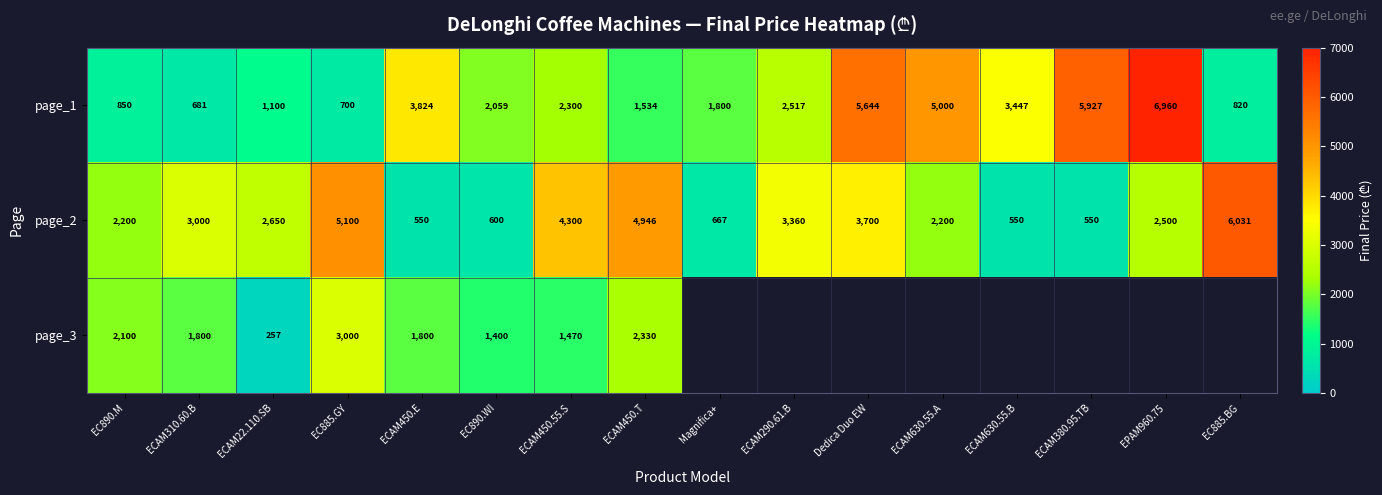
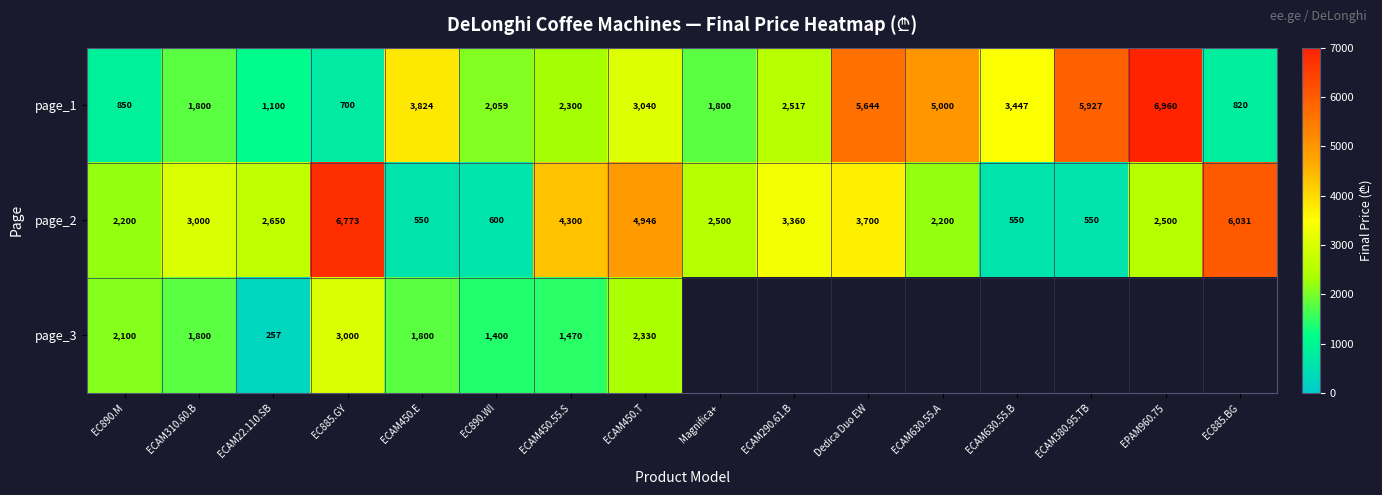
  {
    "page_1": {
      "EC890.M": "850",
-     "ECAM310.60.B": "681",
+     "ECAM310.60.B": "1,800",
      "ECAM22.110.SB": "1,100",
      "EC885.GY": "700",
      "ECAM450.E": "3,824",
      "EC890.WI": "2,059",
      "ECAM450.55.S": "2,300",
-     "ECAM450.T": "1,534",
+     "ECAM450.T": "3,040",
      "Magnifica+": "1,800",
      "ECAM290.61.B": "2,517",
      "Dedica Duo EW": "5,644",
      "ECAM630.55.A": "5,000",
      "ECAM630.55.B": "3,447",
      "ECAM380.95.TB": "5,927",
      "EPAM960.75": "6,960",
      "EC885.BG": "820"
    },
    "page_2": {
      "EC890.M": "2,200",
      "ECAM310.60.B": "3,000",
      "ECAM22.110.SB": "2,650",
-     "EC885.GY": "5,100",
+     "EC885.GY": "6,773",
      "ECAM450.E": "550",
      "EC890.WI": "600",
      "ECAM450.55.S": "4,300",
      "ECAM450.T": "4,946",
-     "Magnifica+": "667",
+     "Magnifica+": "2,500",
      "ECAM290.61.B": "3,360",
      "Dedica Duo EW": "3,700",
      "ECAM630.55.A": "2,200",
      "ECAM630.55.B": "550",
      "ECAM380.95.TB": "550",
      "EPAM960.75": "2,500",
      "EC885.BG": "6,031"
    },
    "page_3": {
      "EC890.M": "2,100",
      "ECAM310.60.B": "1,800",
      "ECAM22.110.SB": "257",
      "EC885.GY": "3,000",
      "ECAM450.E": "1,800",
      "EC890.WI": "1,400",
      "ECAM450.55.S": "1,470",
      "ECAM450.T": "2,330"
    }
  }
